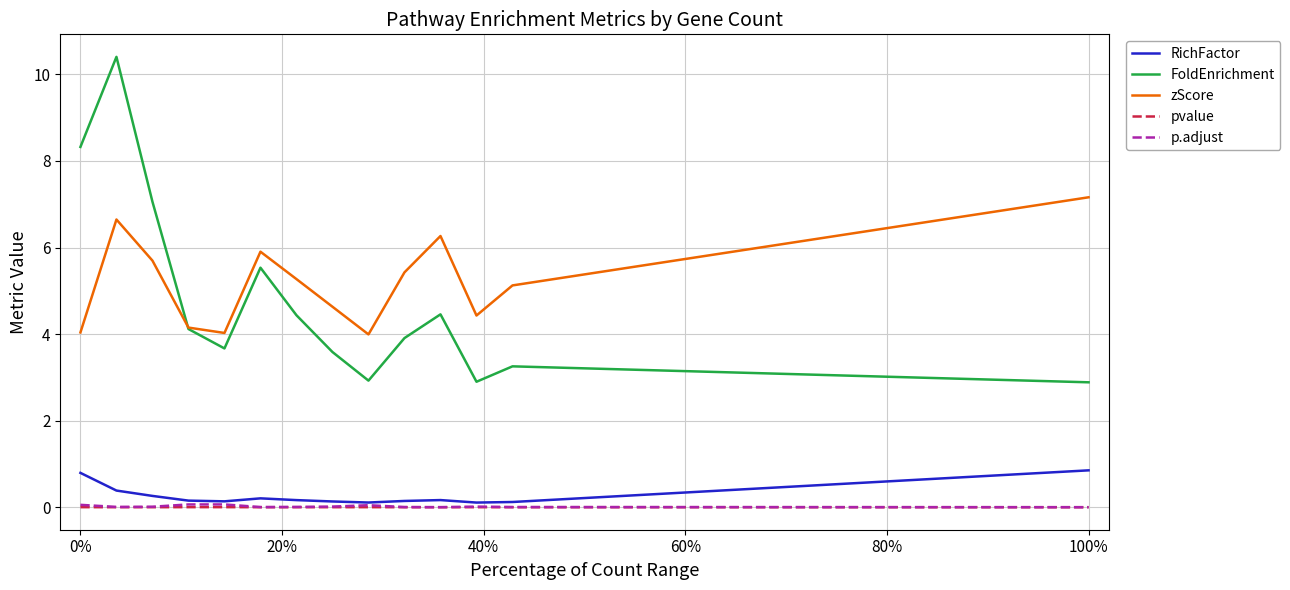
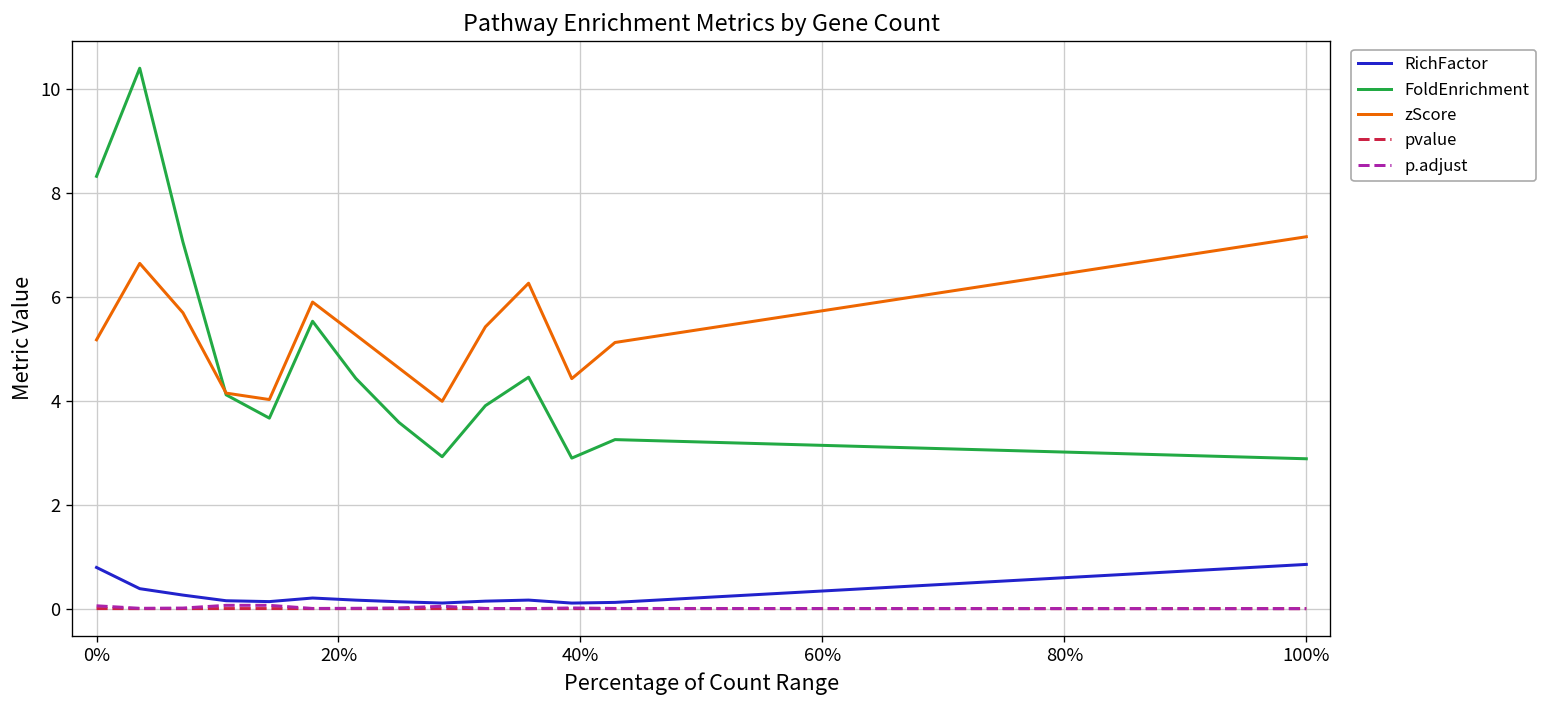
  {
    "RichFactor": {
      "0%": 0.8,
      "100%": 0.9
    },
    "FoldEnrichment": {
      "0%": 8.3,
      "100%": 2.9
    },
    "zScore": {
-     "0%": 4.0,
+     "0%": 5.2,
      "100%": 7.2
    }
  }
